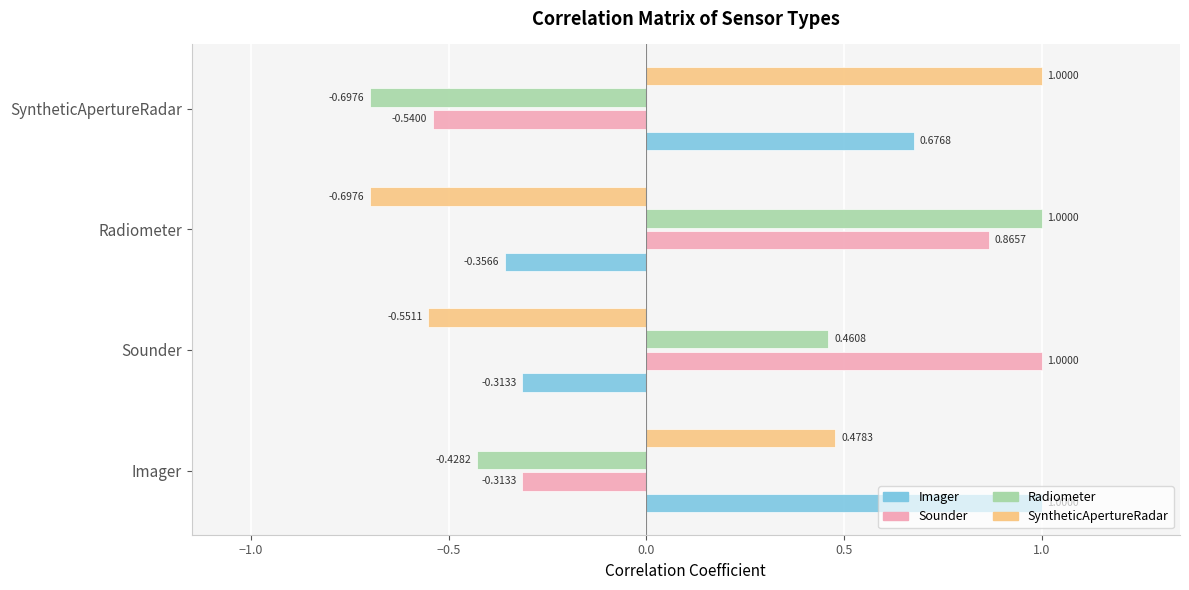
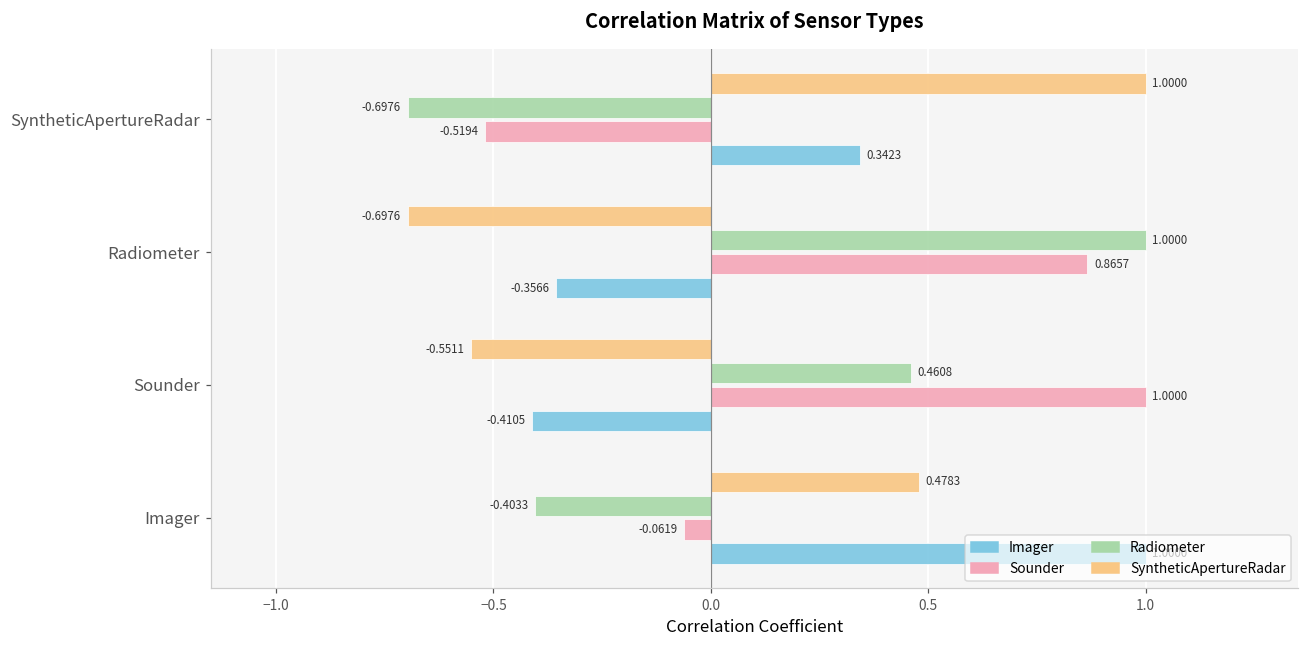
  {
    "Imager": {
-     "SyntheticApertureRadar": 0.6768,
+     "SyntheticApertureRadar": 0.3423,
      "Radiometer": -0.3566,
-     "Sounder": -0.3133
+     "Sounder": -0.4105
    },
    "Sounder": {
-     "SyntheticApertureRadar": -0.5400,
+     "SyntheticApertureRadar": -0.5194,
      "Radiometer": 0.8657,
      "Sounder": 1.0000,
-     "Imager": -0.3133
+     "Imager": -0.0619
    },
    "Radiometer": {
      "SyntheticApertureRadar": -0.6976,
      "Radiometer": 1.0000,
      "Sounder": 0.4608,
-     "Imager": -0.4282
+     "Imager": -0.4033
    },
    "SyntheticApertureRadar": {
      "SyntheticApertureRadar": 1.0000,
      "Radiometer": -0.6976,
      "Sounder": -0.5511,
      "Imager": 0.4783
    }
  }
